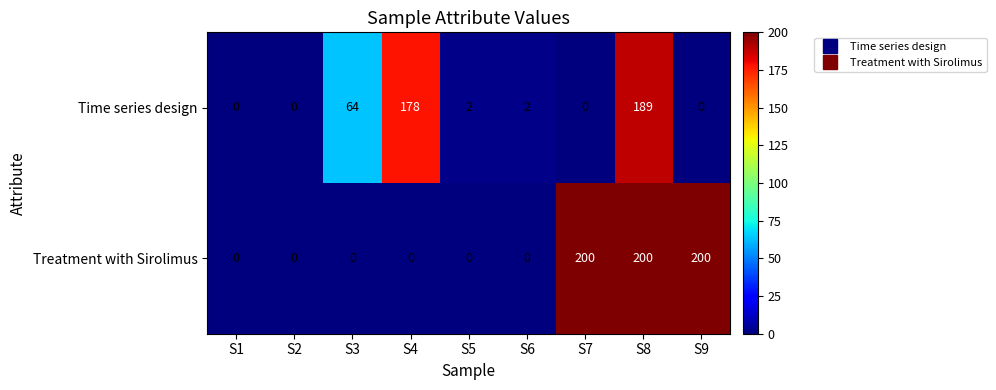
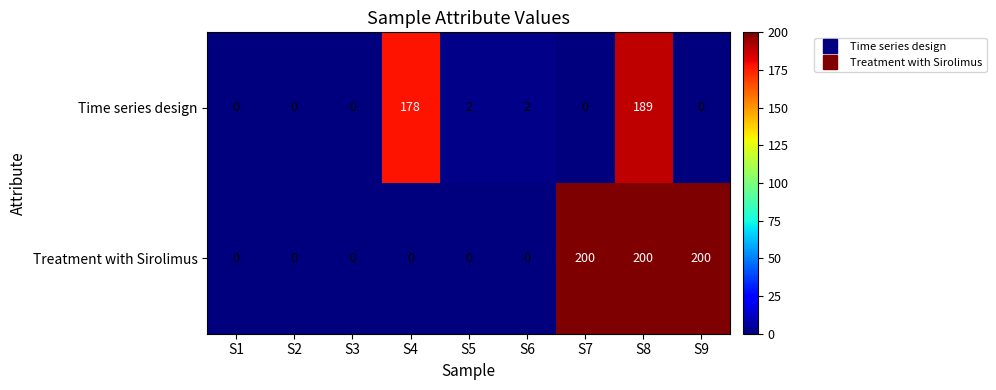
  {
    "Time series design": {
      "S1": 0,
      "S2": 0,
-     "S3": 64,
+     "S3": 0,
      "S4": 178,
      "S5": 2,
      "S6": 2,
      "S7": 0,
      "S8": 189,
      "S9": 0
    },
    "Treatment with Sirolimus": {
      "S1": 0,
      "S2": 0,
      "S3": 0,
      "S4": 0,
      "S5": 0,
      "S6": 0,
      "S7": 200,
      "S8": 200,
      "S9": 200
    }
  }
